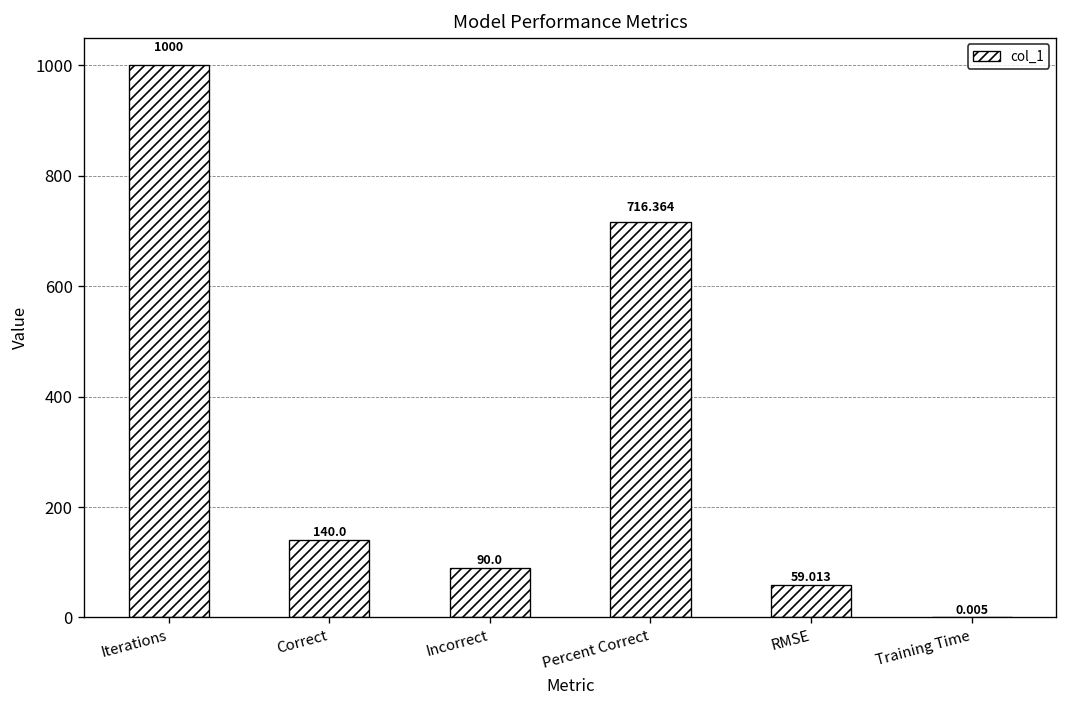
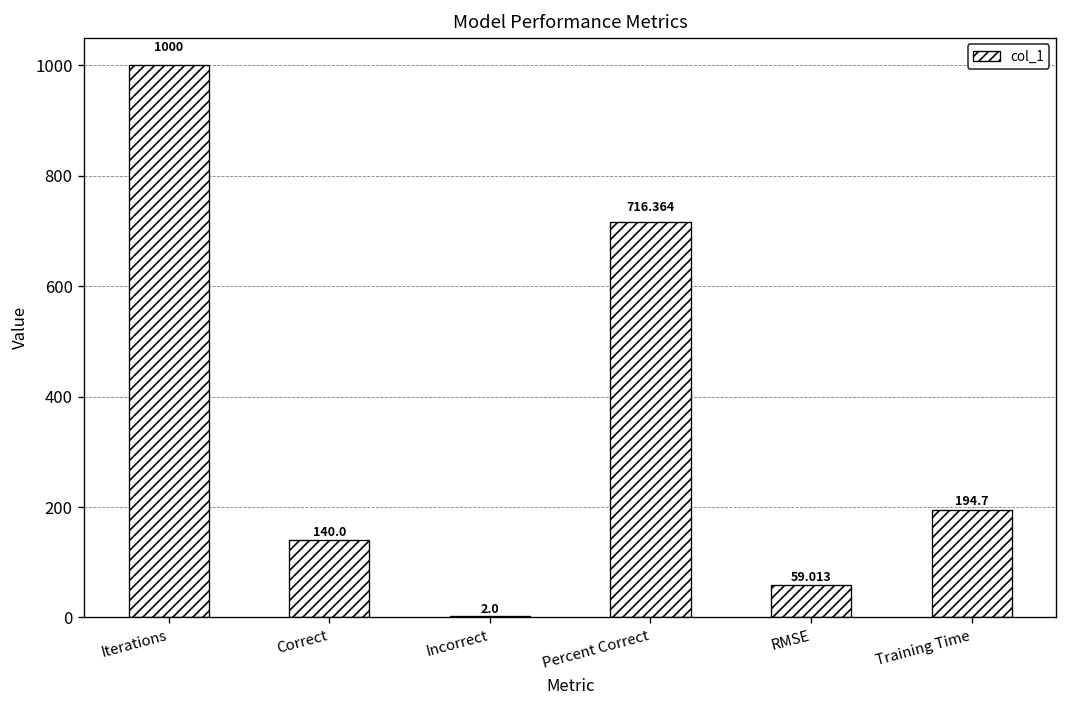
  {
    "Iterations": 1000,
    "Correct": 140.0,
-   "Incorrect": 90.0,
+   "Incorrect": 2.0,
    "Percent Correct": 716.364,
    "RMSE": 59.013,
-   "Training Time": 0.005
+   "Training Time": 194.7
  }
